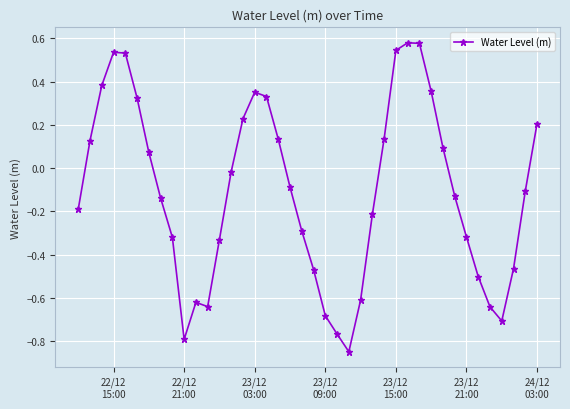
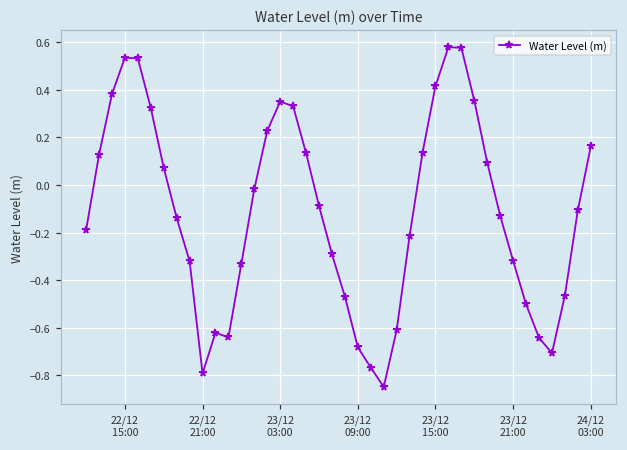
  {
    "22/12 15:00": 0.54,
    "22/12 21:00": -0.79,
    "23/12 03:00": 0.35,
    "23/12 09:00": -0.68,
-   "23/12 15:00": 0.54,
+   "23/12 15:00": 0.42,
    "23/12 21:00": -0.32,
-   "24/12 03:00": 0.21
+   "24/12 03:00": 0.16
  }
